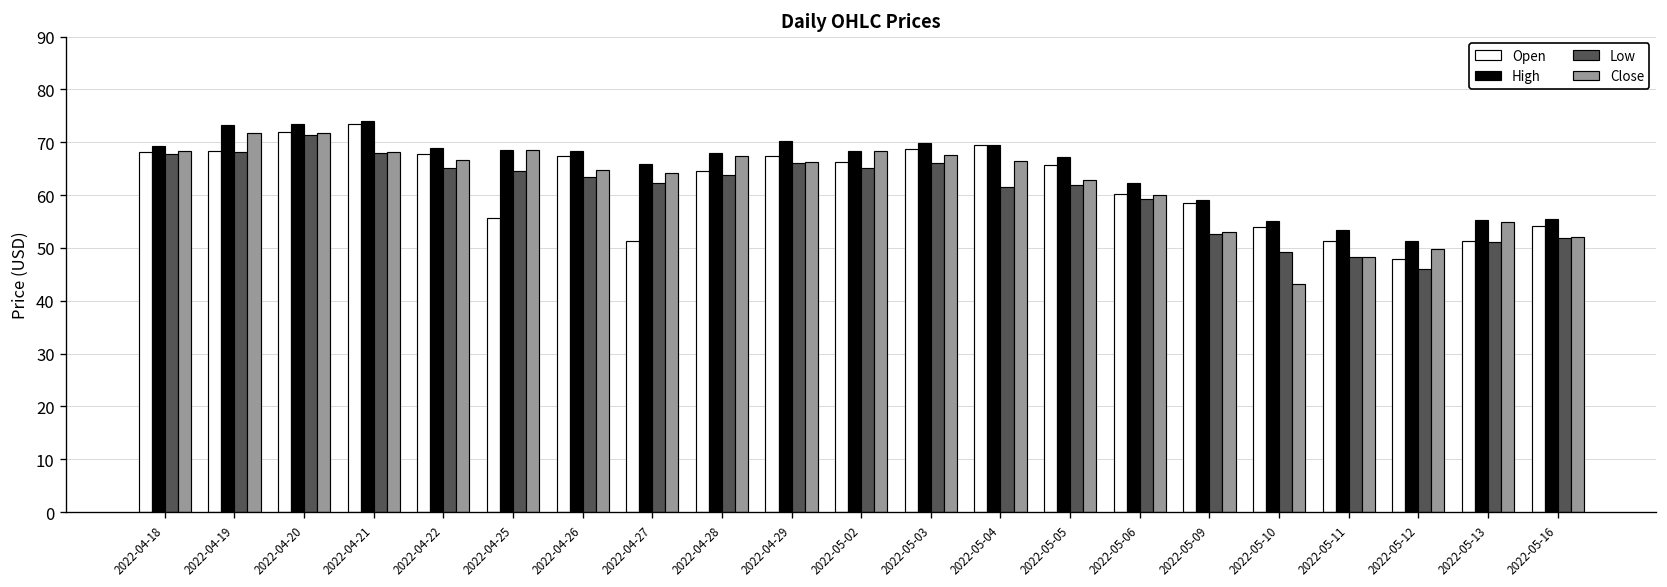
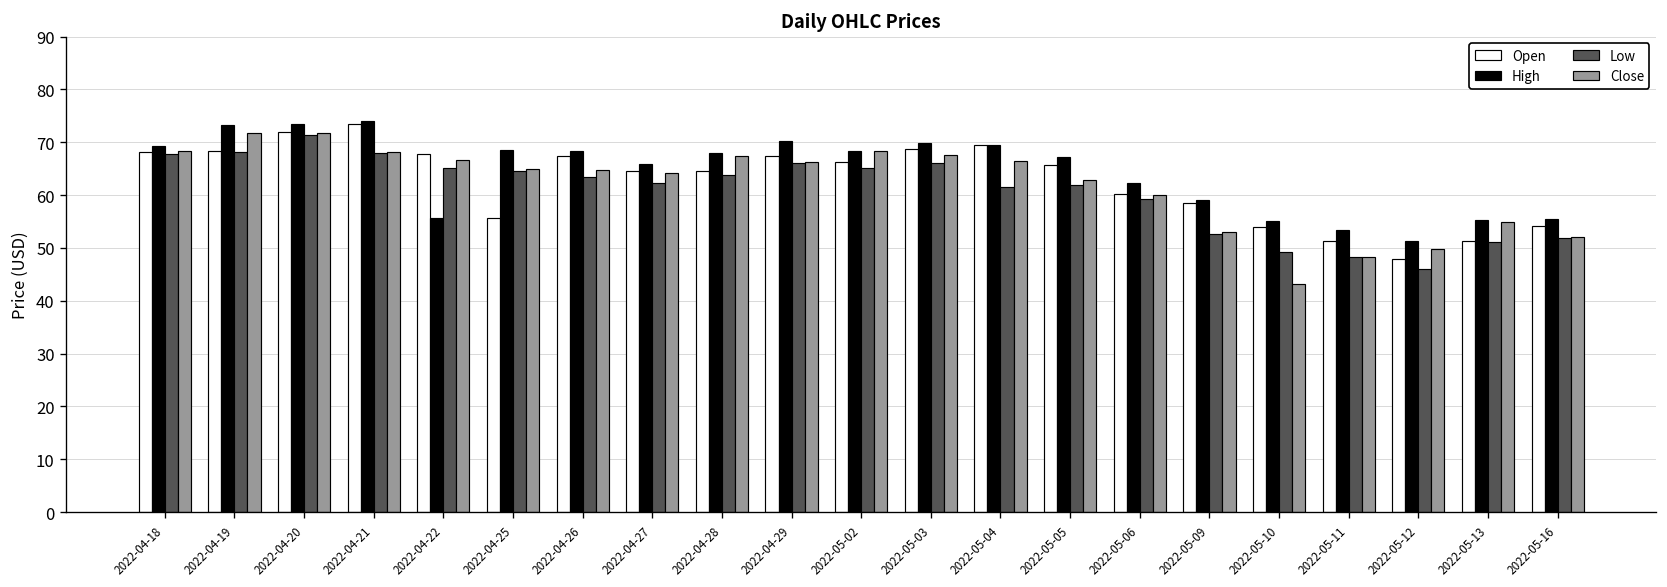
  {
    "Open": {
      "2022-04-18": 68,
      "2022-04-19": 68,
      "2022-04-20": 72,
      "2022-04-21": 73,
      "2022-04-22": 68,
      "2022-04-25": 56,
      "2022-04-26": 67,
-     "2022-04-27": 51,
+     "2022-04-27": 65,
      "2022-04-28": 64,
      "2022-04-29": 67,
      "2022-05-02": 66,
      "2022-05-03": 69,
      "2022-05-04": 69,
      "2022-05-05": 66,
      "2022-05-06": 60,
      "2022-05-09": 59,
      "2022-05-10": 54,
      "2022-05-11": 51,
      "2022-05-12": 48,
      "2022-05-13": 51,
      "2022-05-16": 54
    },
    "High": {
      "2022-04-18": 69,
      "2022-04-19": 73,
      "2022-04-20": 73,
      "2022-04-21": 74,
-     "2022-04-22": 69,
+     "2022-04-22": 56,
      "2022-04-25": 69,
      "2022-04-26": 68,
      "2022-04-27": 66,
      "2022-04-28": 68,
      "2022-04-29": 70,
      "2022-05-02": 68,
      "2022-05-03": 70,
      "2022-05-04": 69,
      "2022-05-05": 67,
      "2022-05-06": 62,
      "2022-05-09": 59,
      "2022-05-10": 55,
      "2022-05-11": 53,
      "2022-05-12": 51,
      "2022-05-13": 55,
      "2022-05-16": 55
    },
    "Low": {
      "2022-04-18": 68,
      "2022-04-19": 68,
      "2022-04-20": 71,
      "2022-04-21": 68,
      "2022-04-22": 65,
      "2022-04-25": 65,
      "2022-04-26": 64,
      "2022-04-27": 62,
      "2022-04-28": 64,
      "2022-04-29": 66,
      "2022-05-02": 65,
      "2022-05-03": 66,
      "2022-05-04": 61,
      "2022-05-05": 62,
      "2022-05-06": 59,
      "2022-05-09": 53,
      "2022-05-10": 49,
      "2022-05-11": 48,
      "2022-05-12": 46,
      "2022-05-13": 51,
      "2022-05-16": 52
    },
    "Close": {
      "2022-04-18": 68,
      "2022-04-19": 72,
      "2022-04-20": 72,
      "2022-04-21": 68,
      "2022-04-22": 67,
-     "2022-04-25": 69,
+     "2022-04-25": 65,
      "2022-04-26": 65,
      "2022-04-27": 64,
      "2022-04-28": 67,
      "2022-04-29": 66,
      "2022-05-02": 68,
      "2022-05-03": 68,
      "2022-05-04": 66,
      "2022-05-05": 63,
      "2022-05-06": 60,
      "2022-05-09": 53,
      "2022-05-10": 43,
      "2022-05-11": 48,
      "2022-05-12": 50,
      "2022-05-13": 55,
      "2022-05-16": 52
    }
  }
